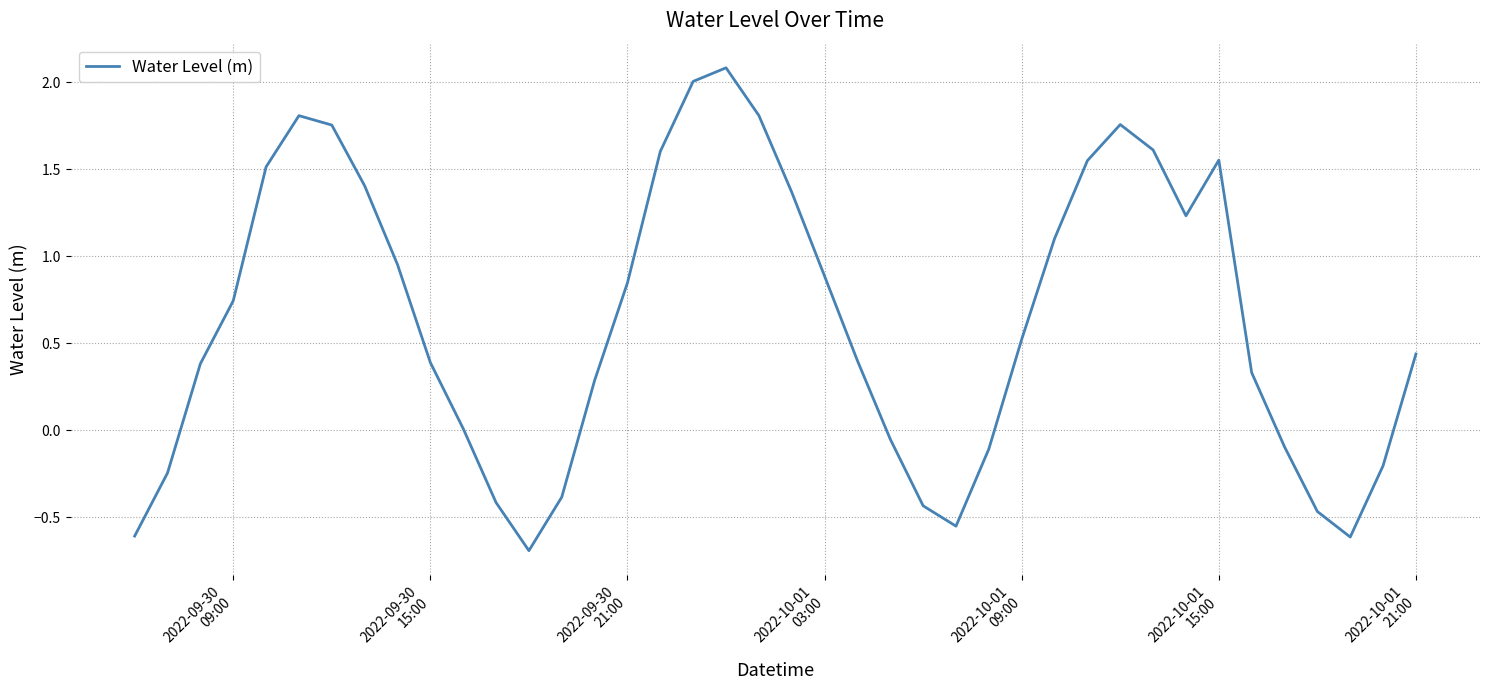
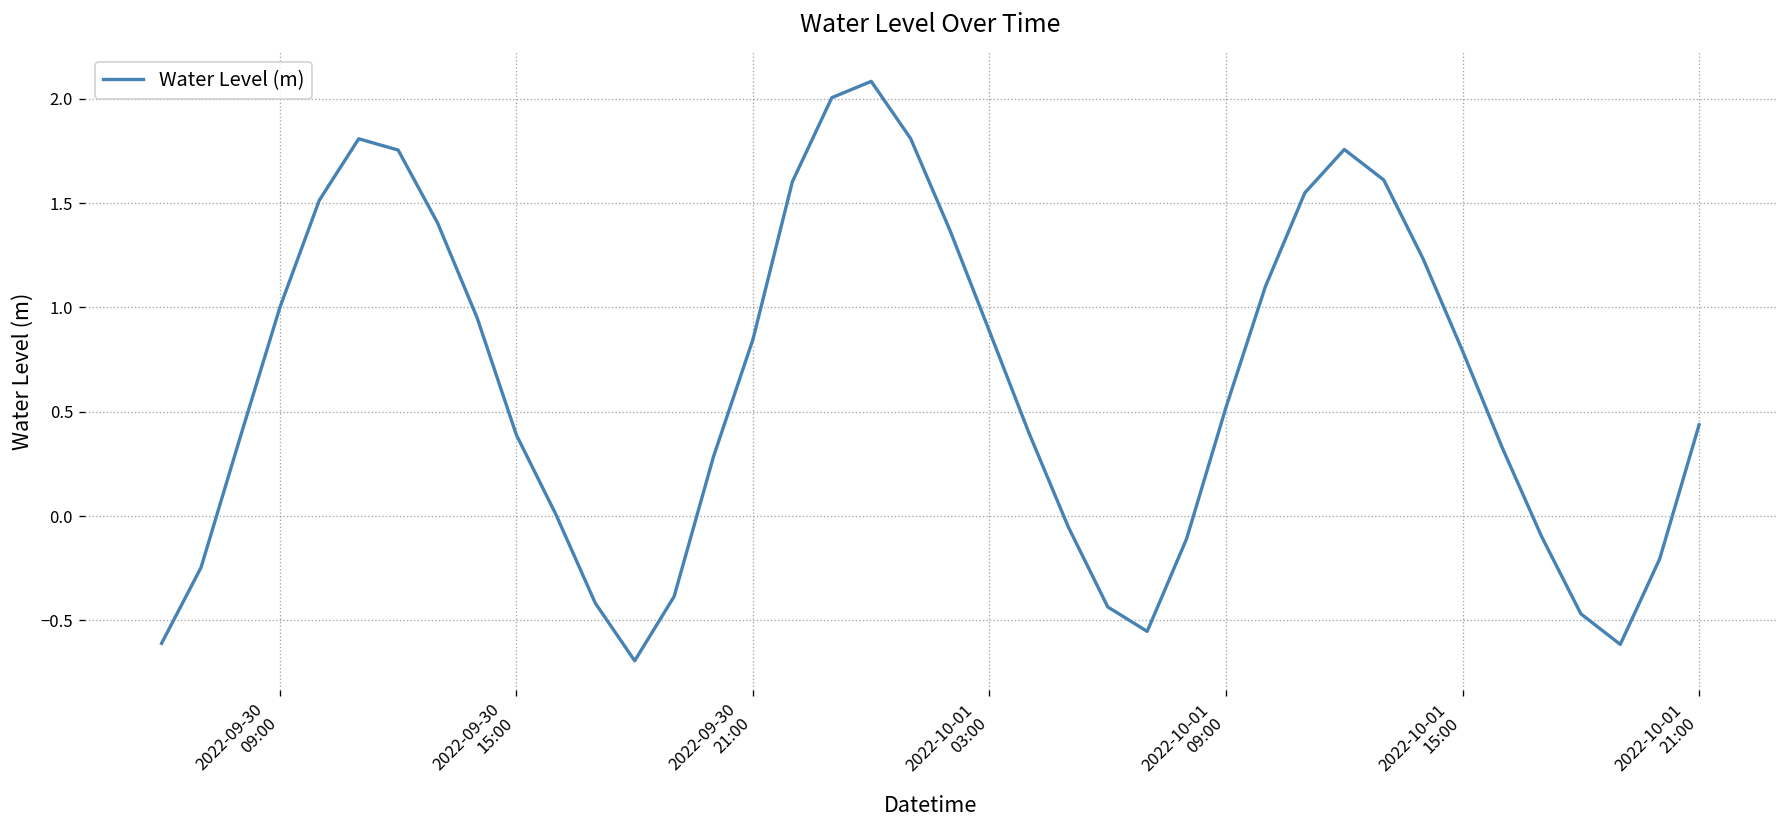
  {
-   "2022-09-30 09:00": 0.74,
+   "2022-09-30 09:00": 1.00,
    "2022-09-30 15:00": 0.39,
    "2022-09-30 21:00": 0.85,
    "2022-10-01 03:00": 0.88,
    "2022-10-01 09:00": 0.52,
-   "2022-10-01 15:00": 1.55,
+   "2022-10-01 15:00": 0.79,
    "2022-10-01 21:00": 0.44
  }
